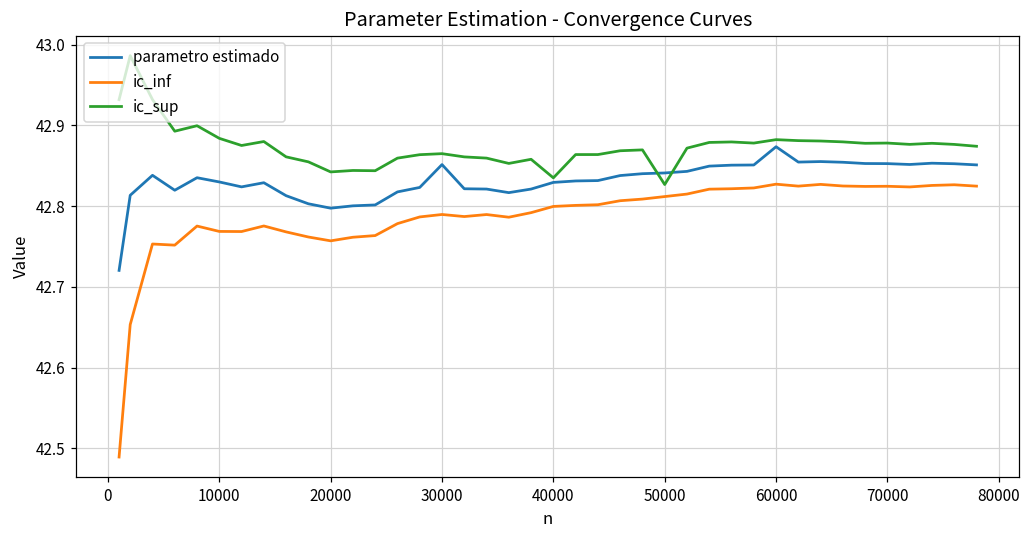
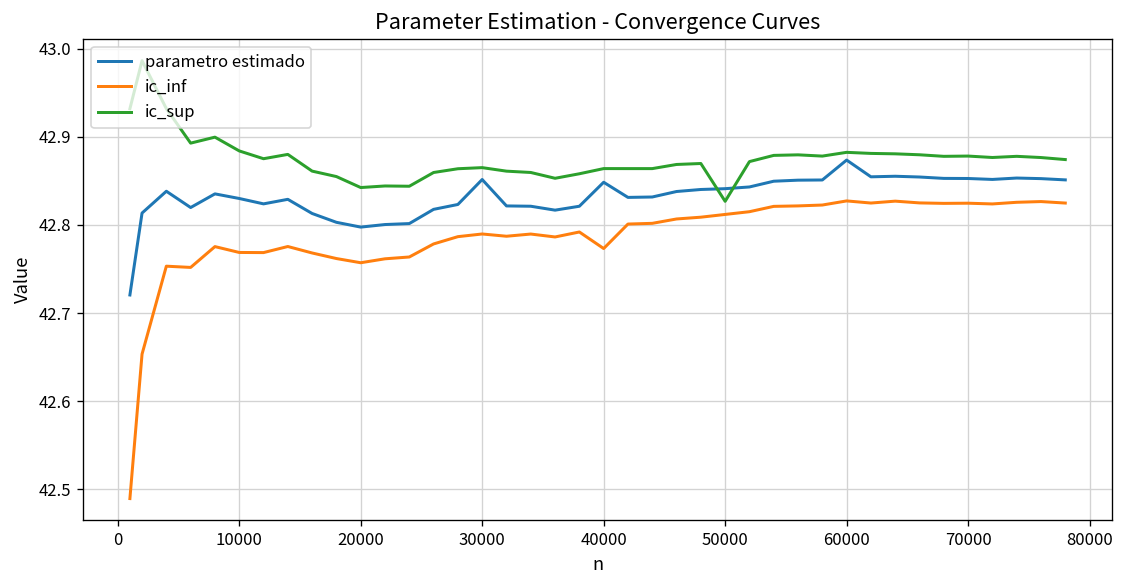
  {
    "parametro estimado": {
      "10000": 42.83,
      "20000": 42.80,
      "30000": 42.85,
-     "40000": 42.83,
+     "40000": 42.85,
      "50000": 42.84,
      "60000": 42.87,
      "70000": 42.85
    },
    "ic_inf": {
      "10000": 42.77,
      "20000": 42.76,
      "30000": 42.79,
-     "40000": 42.80,
+     "40000": 42.77,
      "50000": 42.81,
      "60000": 42.83,
      "70000": 42.82
    },
    "ic_sup": {
      "10000": 42.88,
      "20000": 42.84,
      "30000": 42.87,
-     "40000": 42.84,
+     "40000": 42.86,
      "50000": 42.83,
      "60000": 42.88,
      "70000": 42.88
    }
  }
